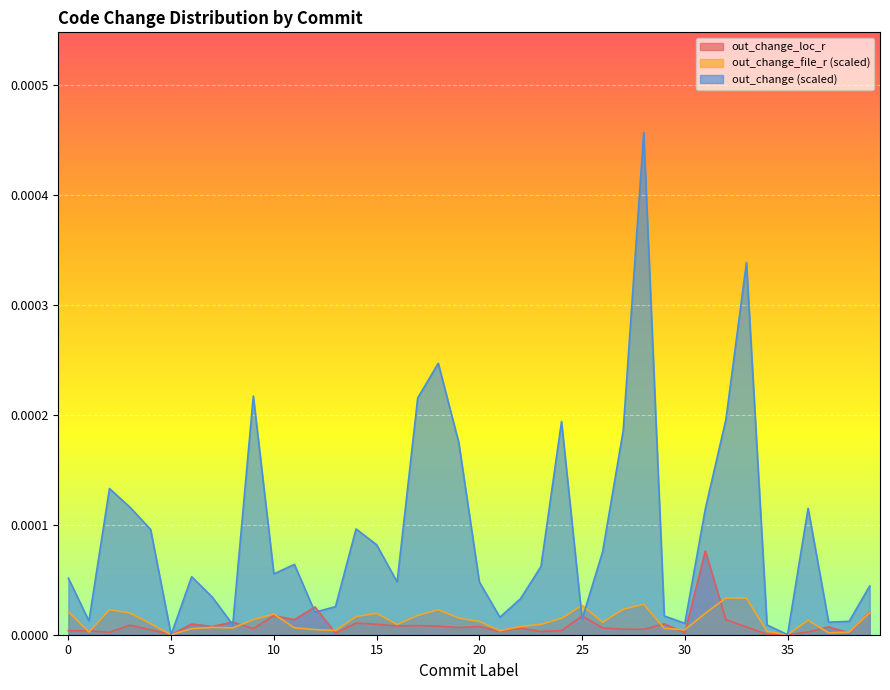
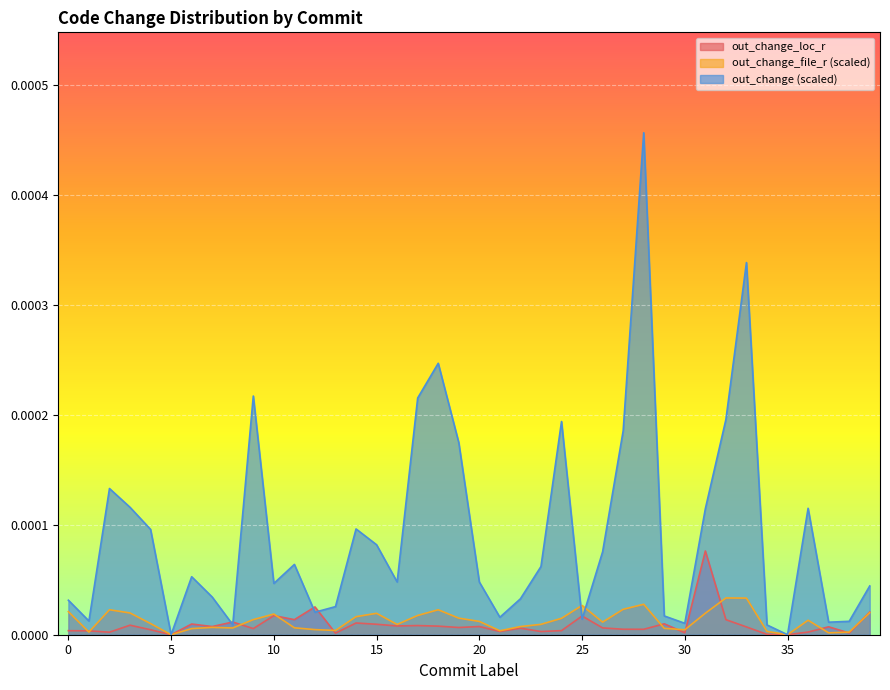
  {
    "out_change_loc_r": {
      "0": 0.000004,
      "15": 0.000010,
      "20": 0.000007,
      "25": 0.000017,
      "30": 0.000002
    },
    "out_change_file_r (scaled)": {
      "0": 0.000021,
      "15": 0.000019,
      "20": 0.000012,
      "25": 0.000027,
      "30": 0.000004
    },
    "out_change (scaled)": {
-     "0": 0.000051,
-     "10": 0.000055,
+     "0": 0.000031,
+     "10": 0.000047,
      "15": 0.000082,
      "20": 0.000048,
      "25": 0.000014,
      "30": 0.000010
    }
  }
